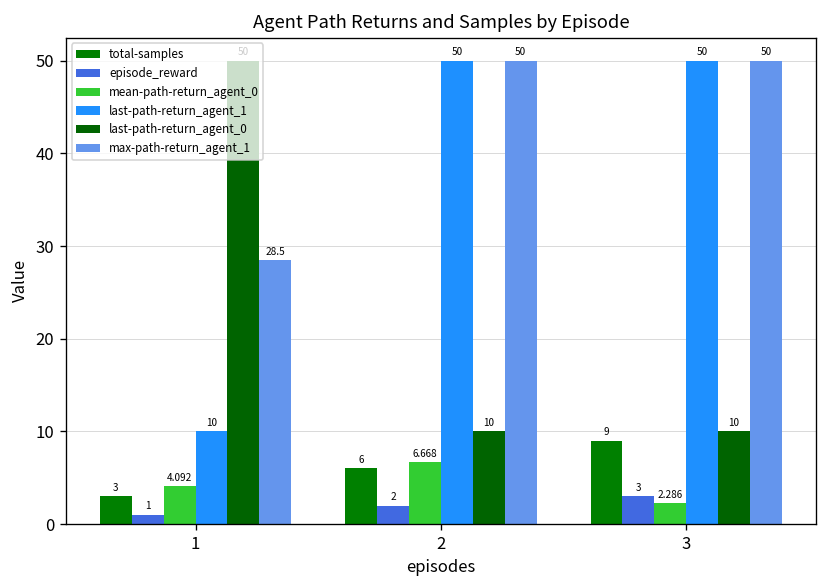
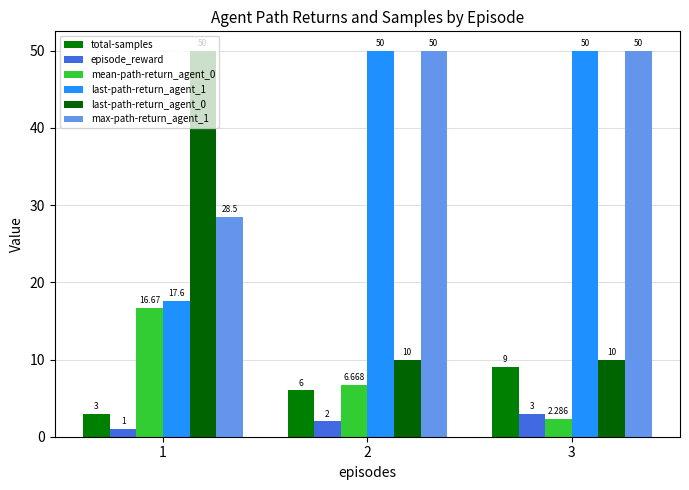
  {
    "mean-path-return_agent_0": {
-     "1": 4.092,
+     "1": 16.67,
      "2": 6.668,
      "3": 2.286
    },
    "last-path-return_agent_1": {
-     "1": 10,
+     "1": 17.6,
      "2": 50,
      "3": 50
    }
  }
